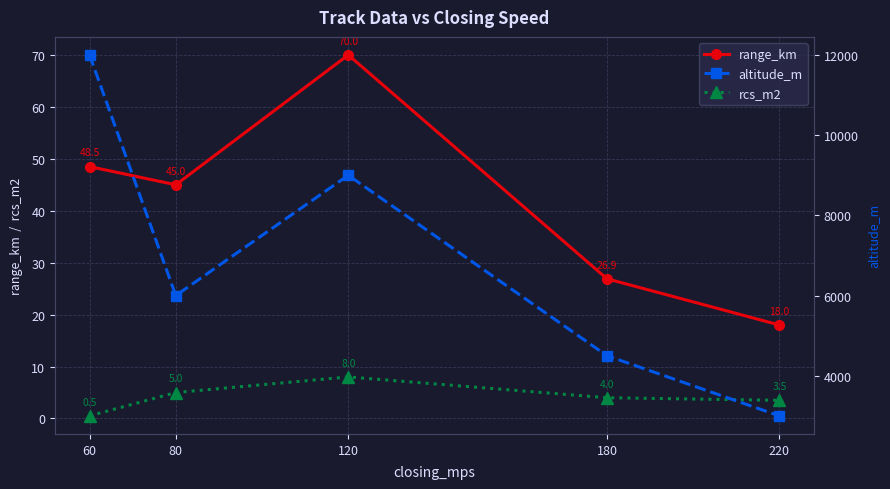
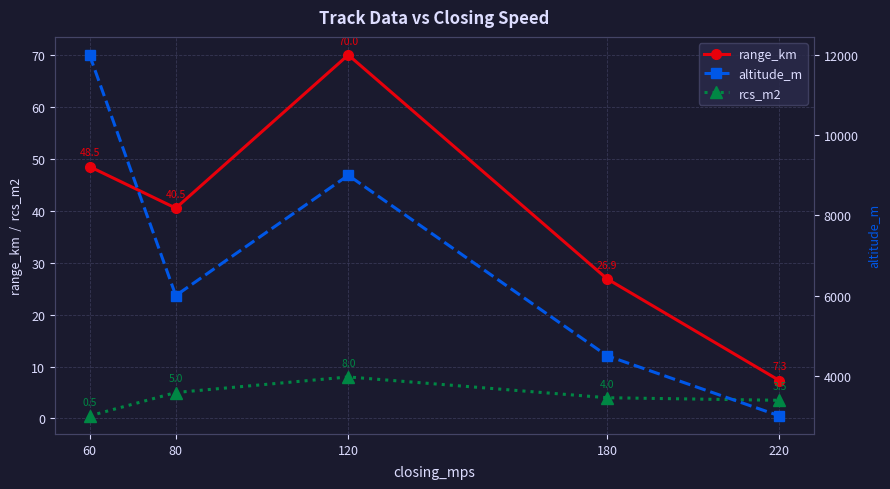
  {
    "range_km": {
      "60": 48.5,
-     "80": 45.0,
+     "80": 40.5,
      "120": 70.0,
      "180": 26.9,
-     "220": 18.0
+     "220": 7.3
    },
    "rcs_m2": {
      "60": 0.5,
      "80": 5.0,
      "120": 8.0,
      "180": 4.0
    }
  }
